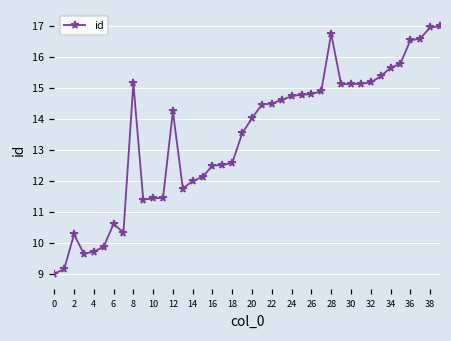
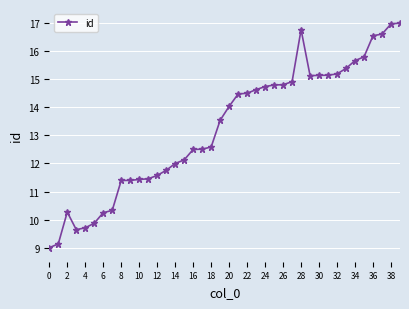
  {
    "0": 9.0,
    "2": 10.3,
    "4": 9.7,
-   "6": 10.6,
-   "8": 15.2,
+   "6": 10.2,
+   "8": 11.4,
    "10": 11.4,
-   "12": 14.3,
+   "12": 11.6,
    "14": 12.0,
    "16": 12.5,
    "18": 12.6,
    "20": 14.0,
    "22": 14.5,
    "24": 14.7,
    "26": 14.8,
    "28": 16.8,
    "30": 15.1,
    "32": 15.2,
    "34": 15.7,
    "36": 16.5,
    "38": 17.0
  }
